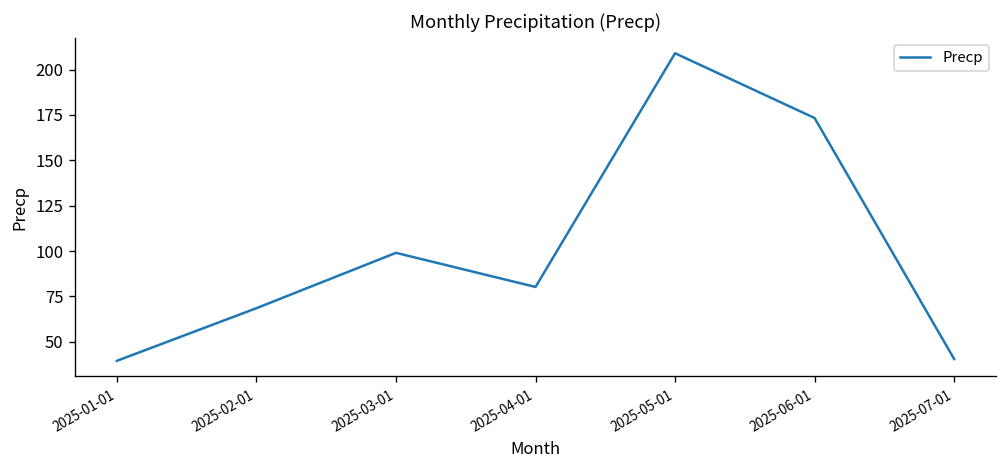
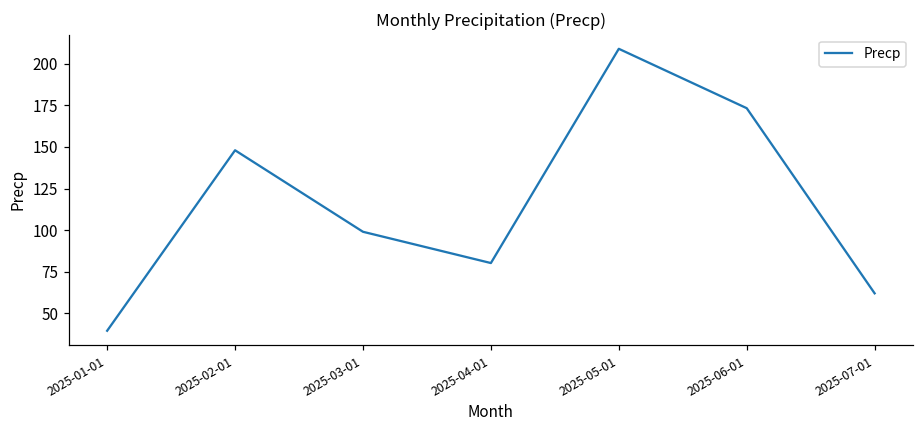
  {
    "2025-01-01": 40,
-   "2025-02-01": 69,
+   "2025-02-01": 148,
    "2025-03-01": 99,
    "2025-04-01": 80,
    "2025-05-01": 209,
    "2025-06-01": 173,
-   "2025-07-01": 41
+   "2025-07-01": 62
  }
